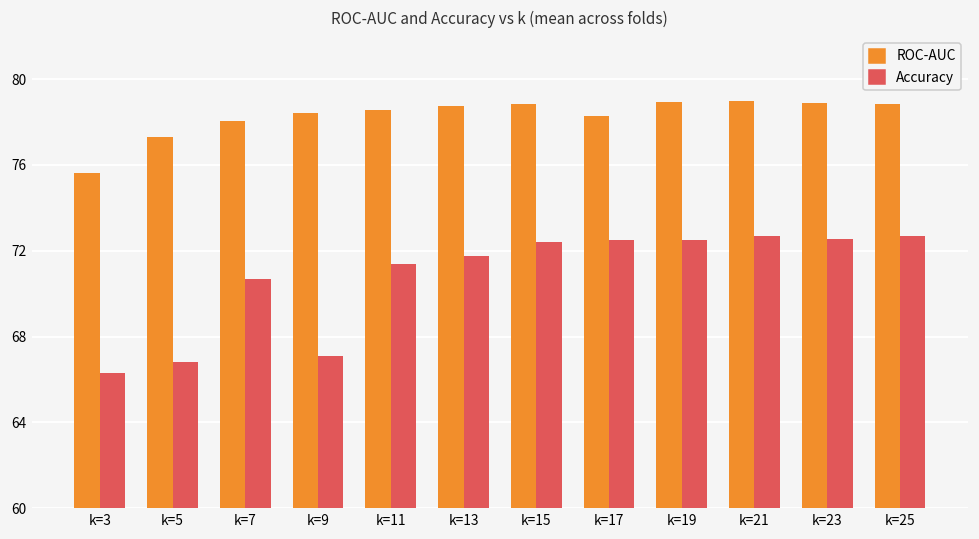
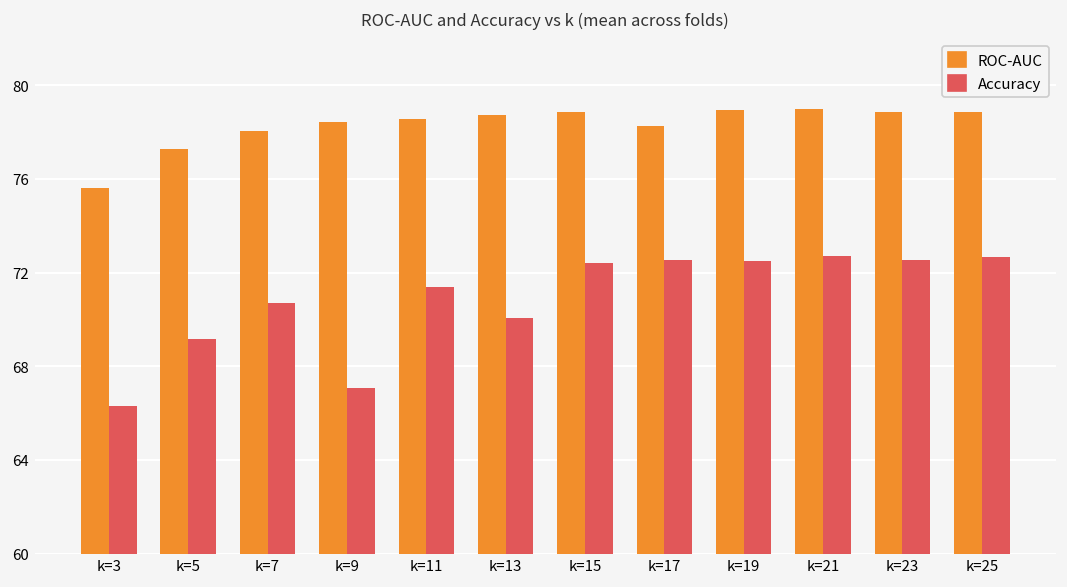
  {
    "ROC-AUC": {
      "k=3": 75.6,
      "k=5": 77.3,
      "k=7": 78.0,
      "k=9": 78.4,
      "k=11": 78.5,
      "k=13": 78.7,
      "k=15": 78.8,
      "k=17": 78.3,
      "k=19": 79.0,
      "k=21": 79.0,
      "k=23": 78.9,
      "k=25": 78.8
    },
    "Accuracy": {
      "k=3": 66.3,
-     "k=5": 66.8,
+     "k=5": 69.1,
      "k=7": 70.7,
      "k=9": 67.1,
      "k=11": 71.4,
-     "k=13": 71.8,
+     "k=13": 70.1,
      "k=15": 72.4,
      "k=17": 72.5,
      "k=19": 72.5,
      "k=21": 72.7,
      "k=23": 72.5,
      "k=25": 72.7
    }
  }
